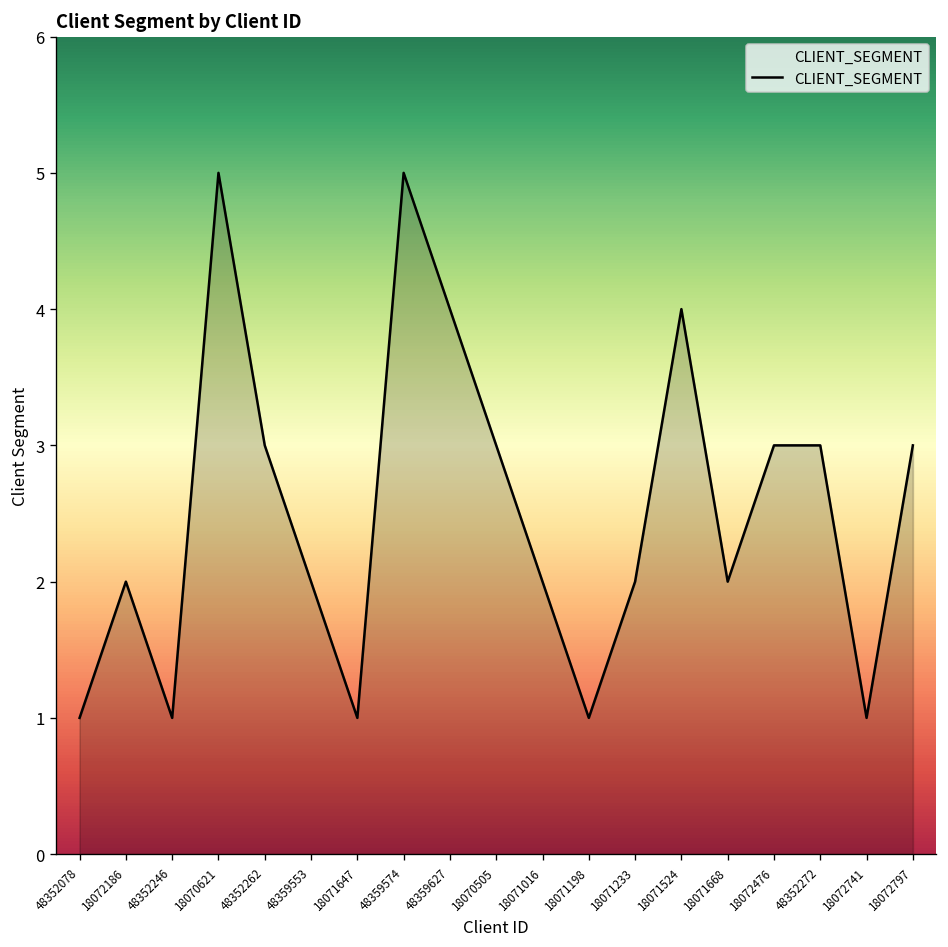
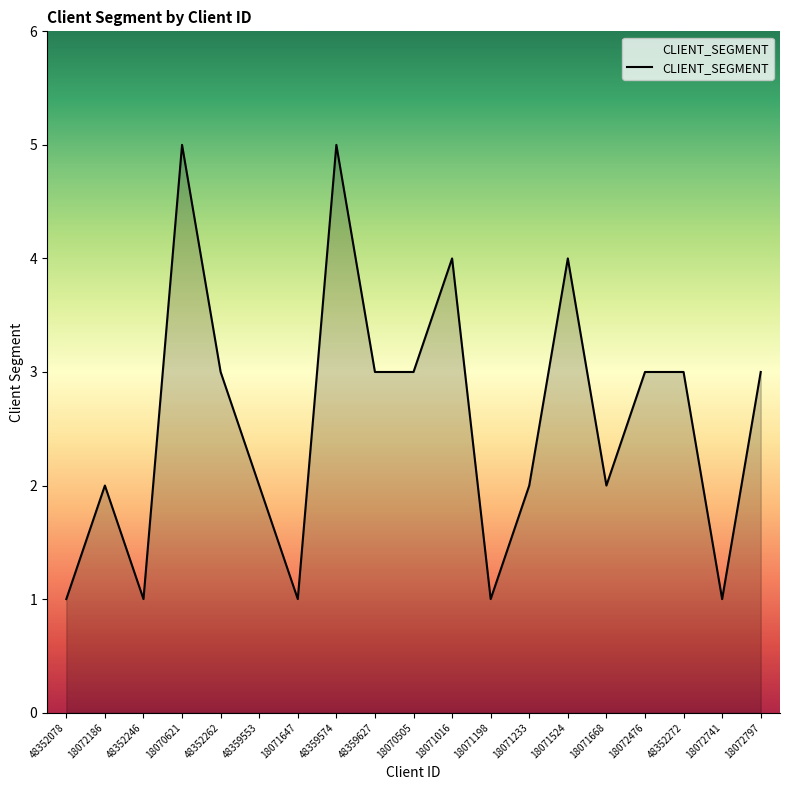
  {
    "48352078": 1,
    "18072186": 2,
    "48352246": 1,
    "18070621": 5,
    "48352262": 3,
    "48359553": 2,
    "18071647": 1,
    "48359574": 5,
-   "48359627": 4,
+   "48359627": 3,
    "18070505": 3,
-   "18071016": 2,
+   "18071016": 4,
    "18071198": 1,
    "18071233": 2,
    "18071524": 4,
    "18071668": 2,
    "18072476": 3,
    "48352272": 3,
    "18072741": 1,
    "18072797": 3
  }
